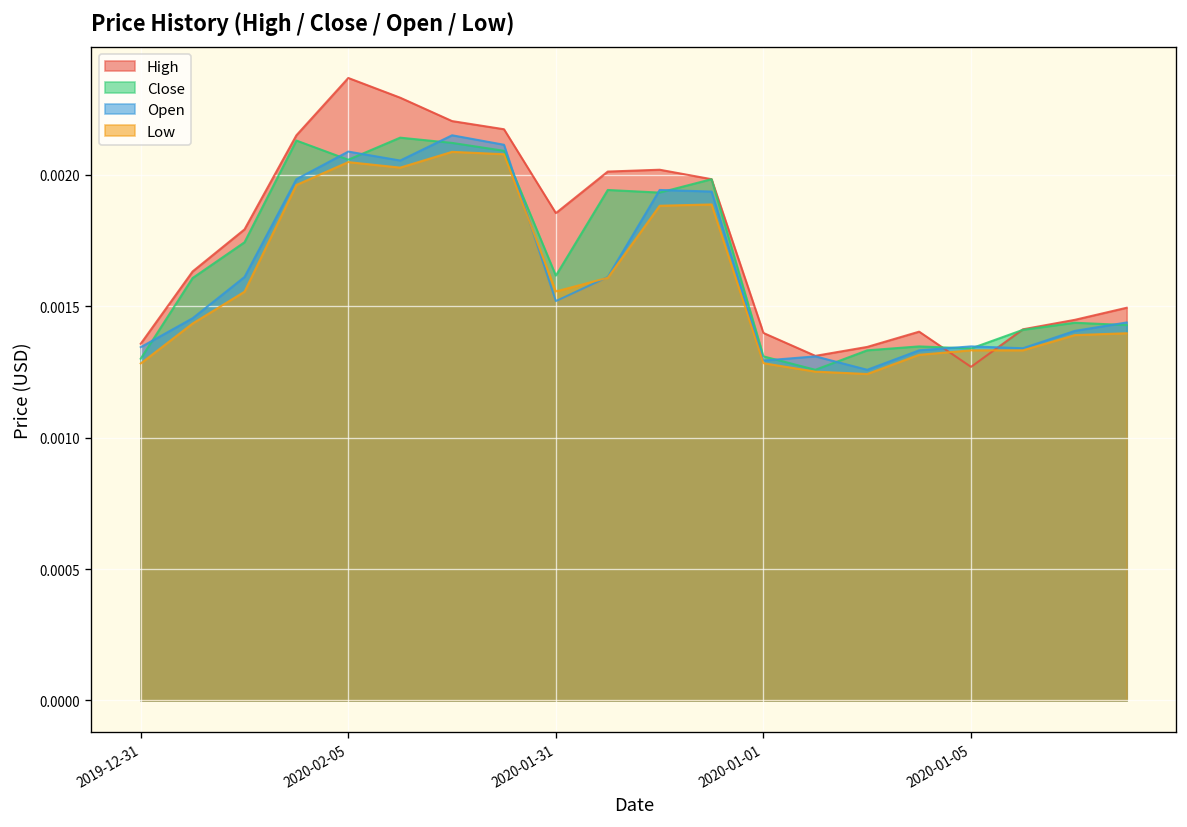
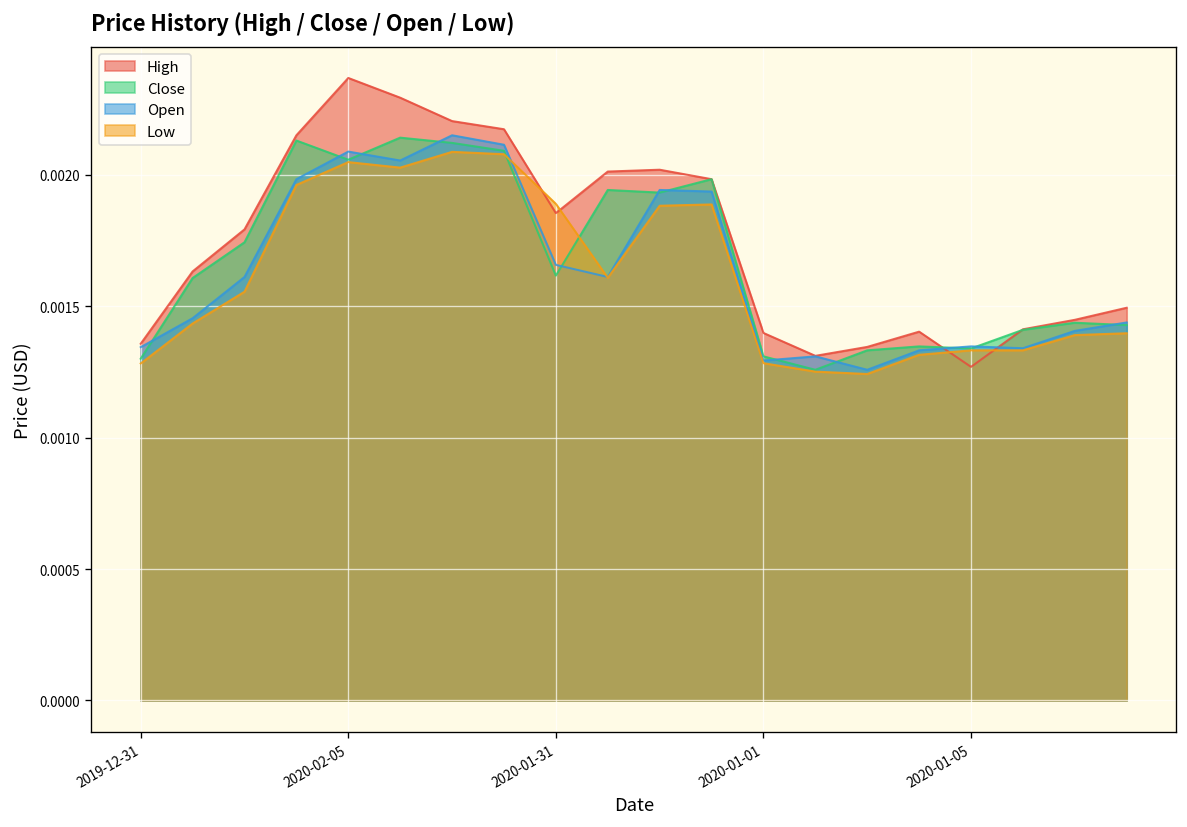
  {
    "High": {
      "2019-12-31": 0.00136,
      "2020-02-05": 0.00237,
      "2020-01-31": 0.00185,
      "2020-01-01": 0.00140,
      "2020-01-05": 0.00127
    },
    "Close": {
      "2019-12-31": 0.00130,
      "2020-01-31": 0.00162,
      "2020-01-01": 0.00131
    },
    "Open": {
      "2019-12-31": 0.00134,
      "2020-02-05": 0.00209,
-     "2020-01-31": 0.00152
+     "2020-01-31": 0.00166
    },
    "Low": {
      "2019-12-31": 0.00128,
-     "2020-01-31": 0.00156
+     "2020-01-31": 0.00189
    }
  }
